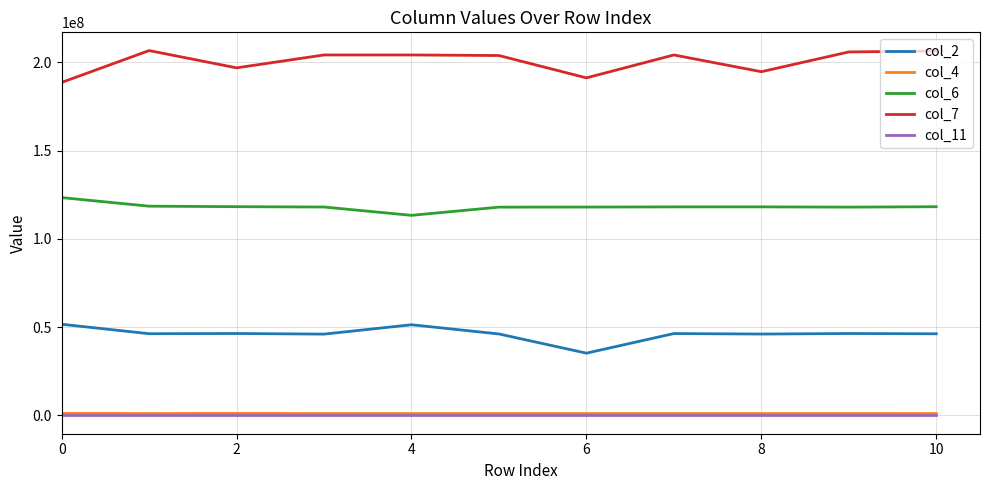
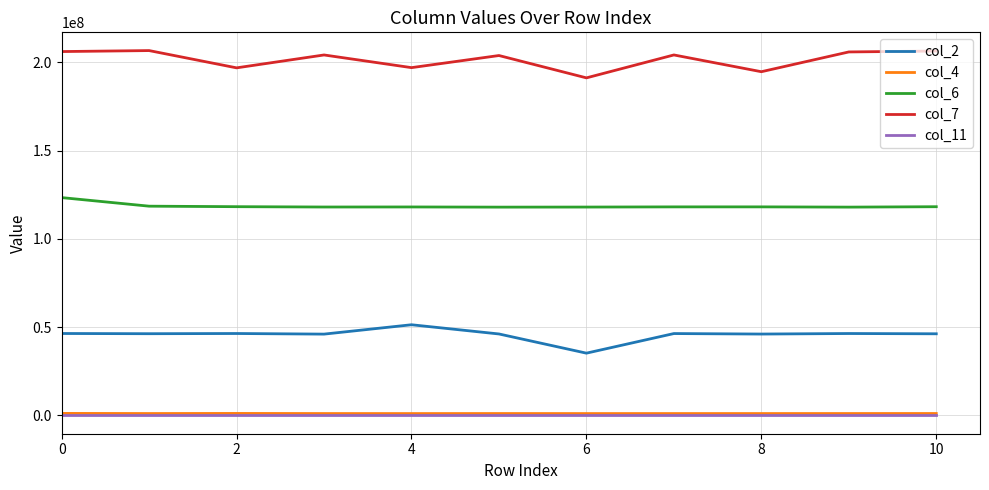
  {
    "col_2": {
-     "0": 52000000,
+     "0": 46000000,
      "2": 46000000,
      "4": 51000000,
      "6": 35000000,
      "8": 46000000,
      "10": 46000000
    },
    "col_6": {
      "0": 123000000,
      "2": 118000000,
-     "4": 113000000,
+     "4": 118000000,
      "6": 118000000,
      "8": 118000000,
      "10": 118000000
    },
    "col_7": {
-     "0": 189000000,
+     "0": 206000000,
      "2": 197000000,
-     "4": 204000000,
+     "4": 197000000,
      "6": 191000000,
      "8": 195000000
    }
  }
